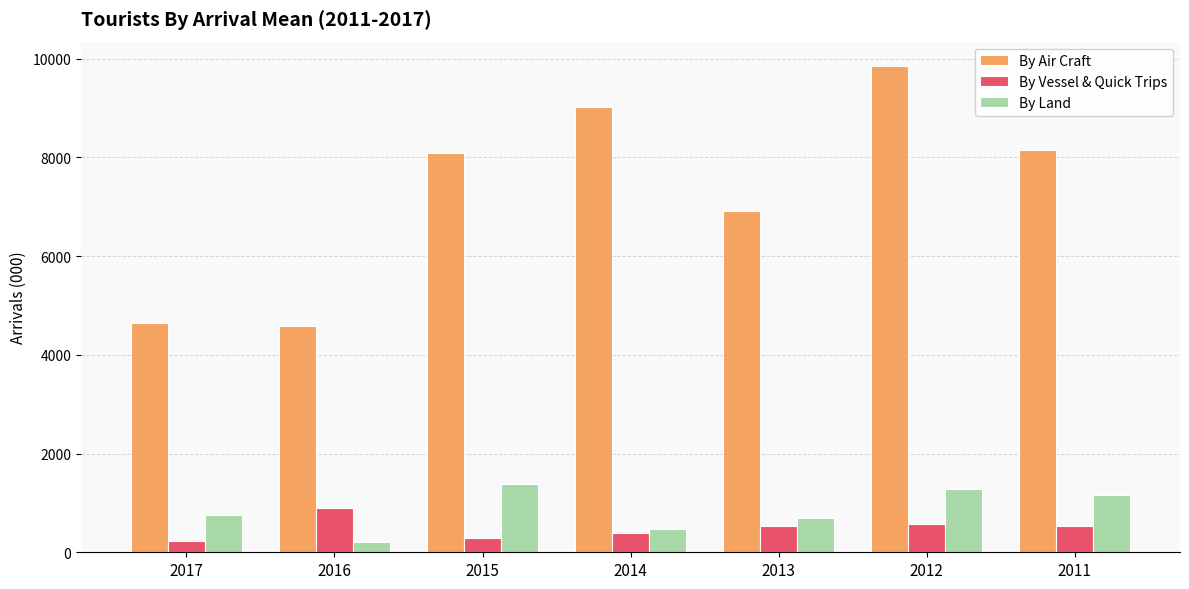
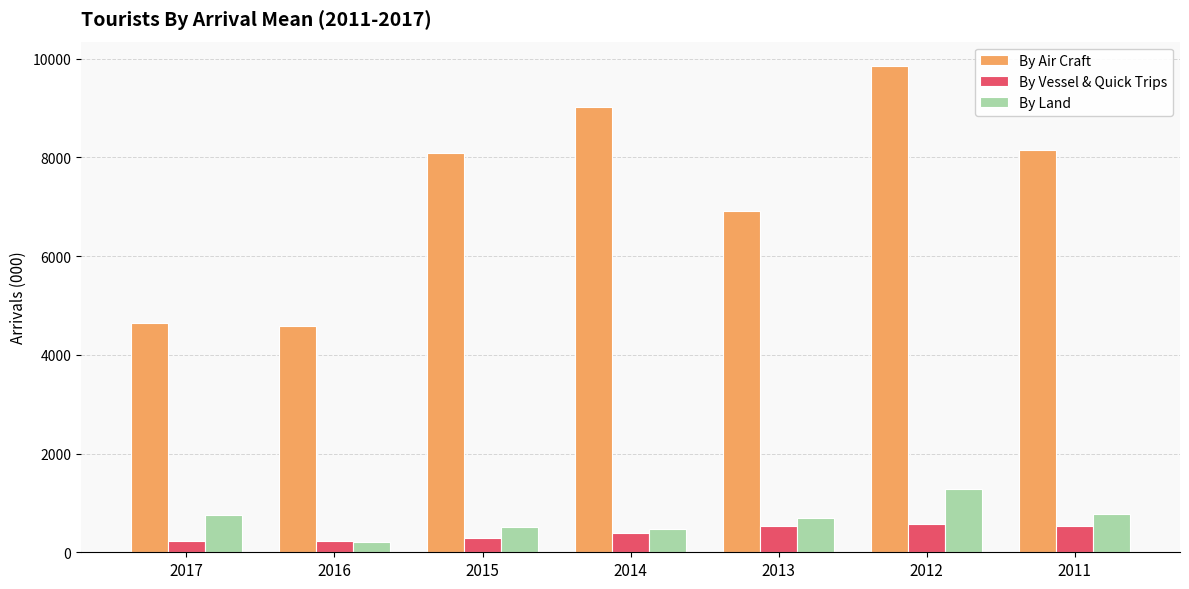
  {
    "By Air Craft": {
      "2017": 4600,
      "2016": 4600,
      "2015": 8100,
      "2014": 9000,
      "2013": 6900,
      "2012": 9900,
      "2011": 8200
    },
    "By Vessel & Quick Trips": {
      "2017": 200,
-     "2016": 900,
+     "2016": 200,
      "2015": 300,
      "2014": 400,
      "2013": 500,
      "2012": 600,
      "2011": 500
    },
    "By Land": {
      "2017": 800,
      "2016": 200,
-     "2015": 1400,
+     "2015": 500,
      "2014": 500,
      "2013": 700,
      "2012": 1300,
-     "2011": 1200
+     "2011": 800
    }
  }
